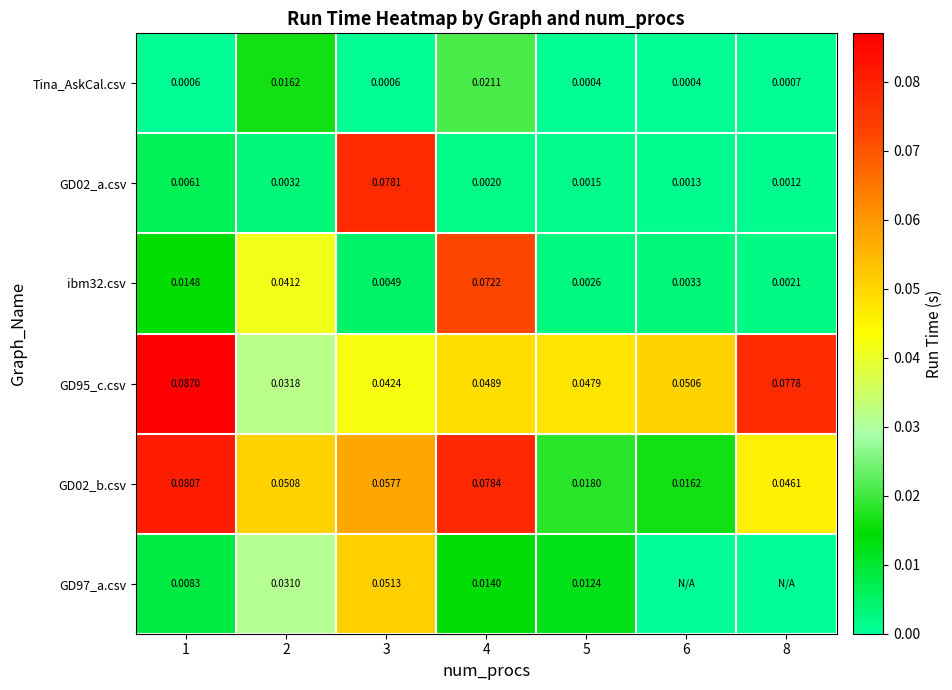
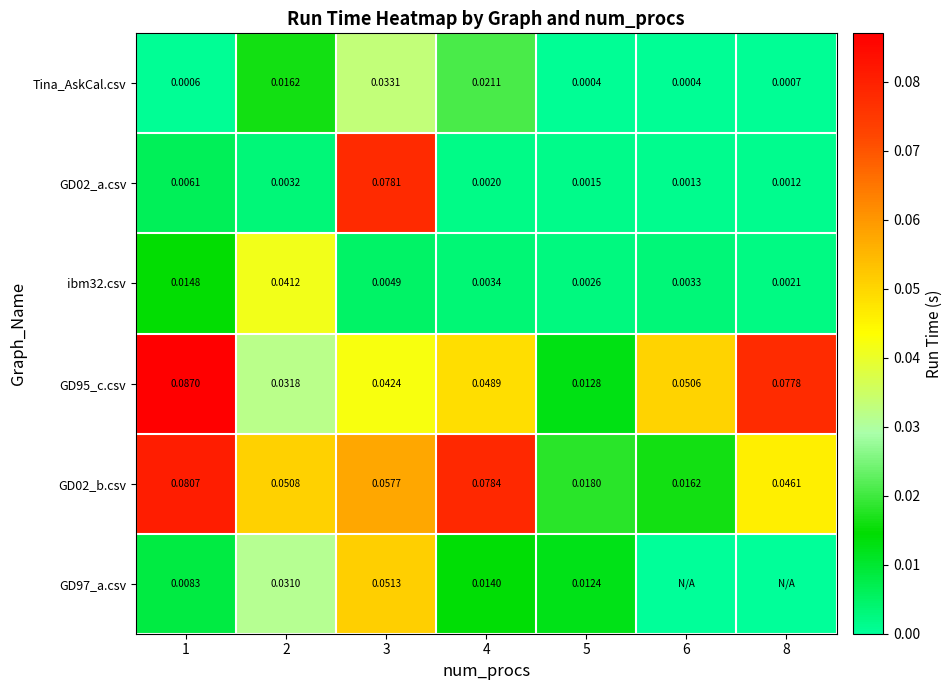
  {
    "Tina_AskCal.csv": {
      "1": 0.0006,
      "2": 0.0162,
-     "3": 0.0006,
+     "3": 0.0331,
      "4": 0.0211,
      "5": 0.0004,
      "6": 0.0004,
      "8": 0.0007
    },
    "GD02_a.csv": {
      "1": 0.0061,
      "2": 0.0032,
      "3": 0.0781,
      "4": 0.0020,
      "5": 0.0015,
      "6": 0.0013,
      "8": 0.0012
    },
    "ibm32.csv": {
      "1": 0.0148,
      "2": 0.0412,
      "3": 0.0049,
-     "4": 0.0722,
+     "4": 0.0034,
      "5": 0.0026,
      "6": 0.0033,
      "8": 0.0021
    },
    "GD95_c.csv": {
      "1": 0.0870,
      "2": 0.0318,
      "3": 0.0424,
      "4": 0.0489,
-     "5": 0.0479,
+     "5": 0.0128,
      "6": 0.0506,
      "8": 0.0778
    },
    "GD02_b.csv": {
      "1": 0.0807,
      "2": 0.0508,
      "3": 0.0577,
      "4": 0.0784,
      "5": 0.0180,
      "6": 0.0162,
      "8": 0.0461
    },
    "GD97_a.csv": {
      "1": 0.0083,
      "2": 0.0310,
      "3": 0.0513,
      "4": 0.0140,
      "5": 0.0124
    }
  }
